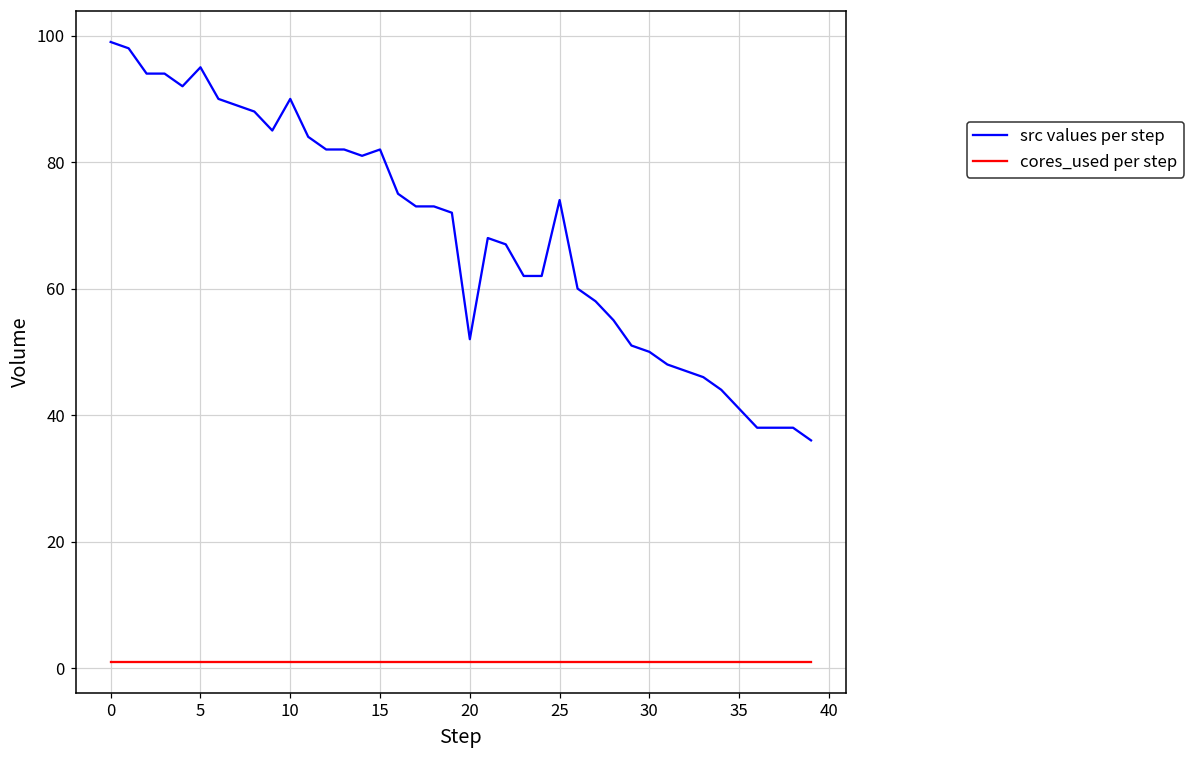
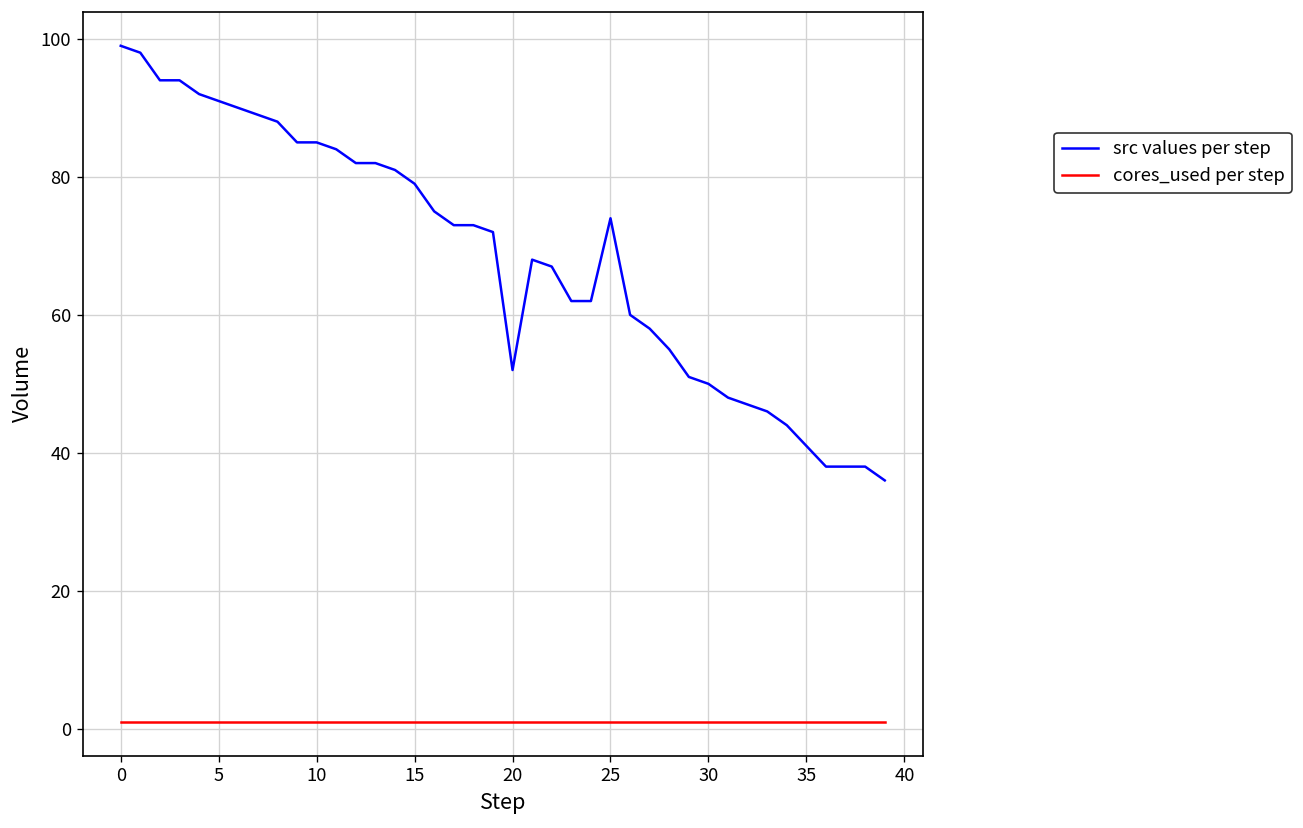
  {
    "src values per step": {
      "0": 99,
-     "5": 95,
-     "10": 90,
-     "15": 82,
+     "5": 91,
+     "10": 85,
+     "15": 79,
      "20": 52,
      "25": 74,
      "30": 50,
      "35": 41
    },
    "cores_used per step": {
      "0": 1,
      "5": 1,
      "10": 1,
      "15": 1,
      "20": 1,
      "25": 1,
      "30": 1,
      "35": 1
    }
  }
